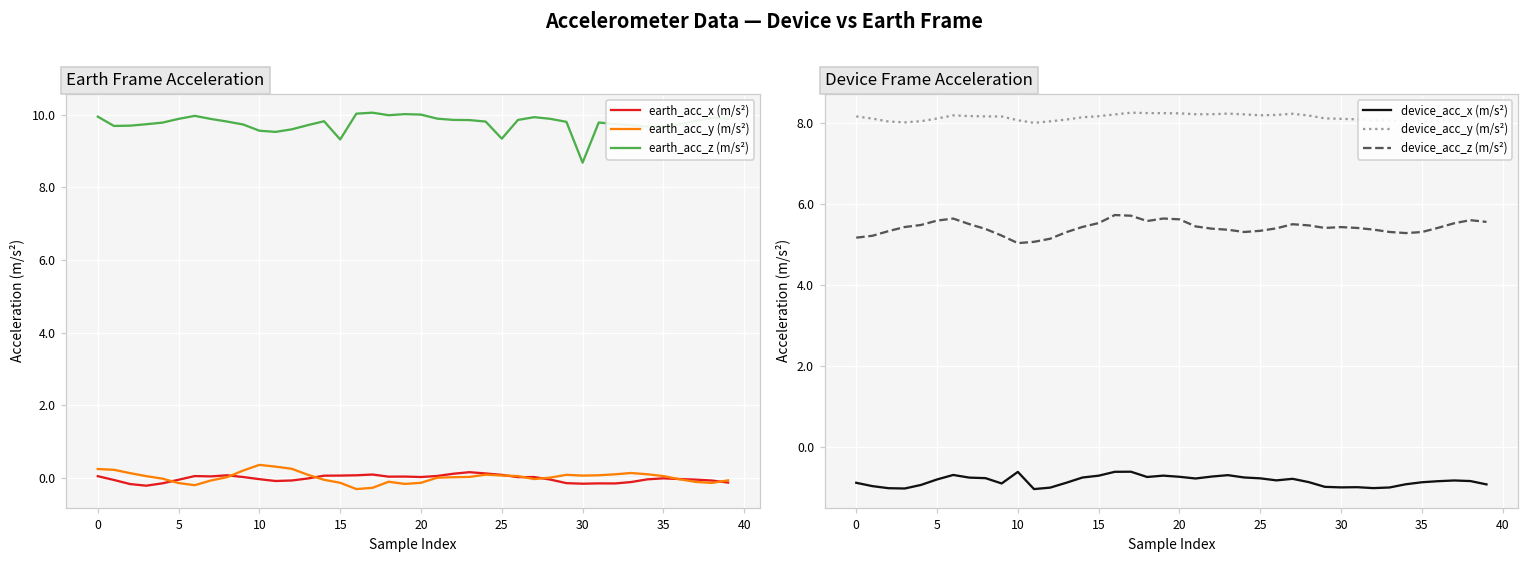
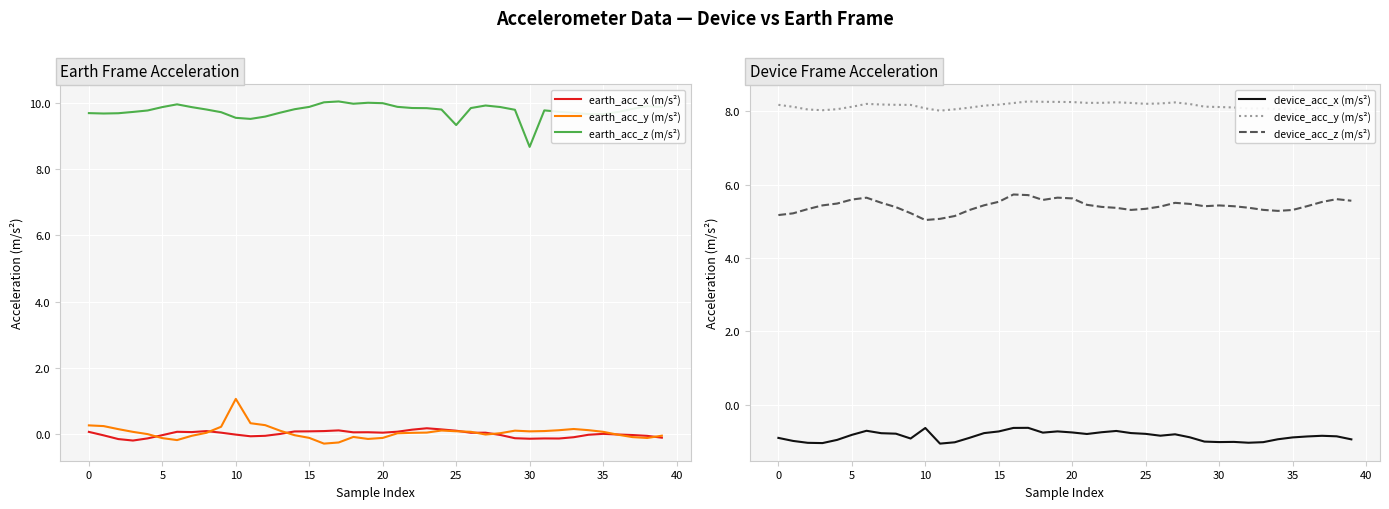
  {
    "Earth Frame Acceleration": {
      "earth_acc_x (m/s²)": {
        "0": 0.1,
        "5": 0.0,
        "10": 0.0,
        "15": 0.1,
        "20": 0.0,
        "30": -0.2
      },
      "earth_acc_y (m/s²)": {
        "0": 0.2,
        "5": -0.1,
-       "10": 0.4,
+       "10": 1.1,
        "15": -0.1,
        "20": -0.1,
        "30": 0.1
      },
      "earth_acc_z (m/s²)": {
-       "0": 9.9,
+       "0": 9.7,
        "5": 9.9,
        "10": 9.6,
-       "15": 9.3,
+       "15": 9.9,
        "20": 10.0,
        "25": 9.3,
        "30": 8.7
      }
    },
    "Device Frame Acceleration": {
      "device_acc_x (m/s²)": {
        "0": -0.9,
        "5": -0.8,
        "10": -0.6,
        "15": -0.7,
        "20": -0.7,
        "25": -0.8,
        "30": -1.0,
        "35": -0.9
      },
      "device_acc_y (m/s²)": {
        "0": 8.2,
        "5": 8.1,
        "10": 8.1,
        "15": 8.2,
        "20": 8.2,
        "25": 8.2,
        "30": 8.1
      },
      "device_acc_z (m/s²)": {
        "0": 5.2,
        "5": 5.6,
        "10": 5.0,
        "15": 5.5,
        "20": 5.6,
        "25": 5.3,
        "30": 5.4,
        "35": 5.3
      }
    }
  }
